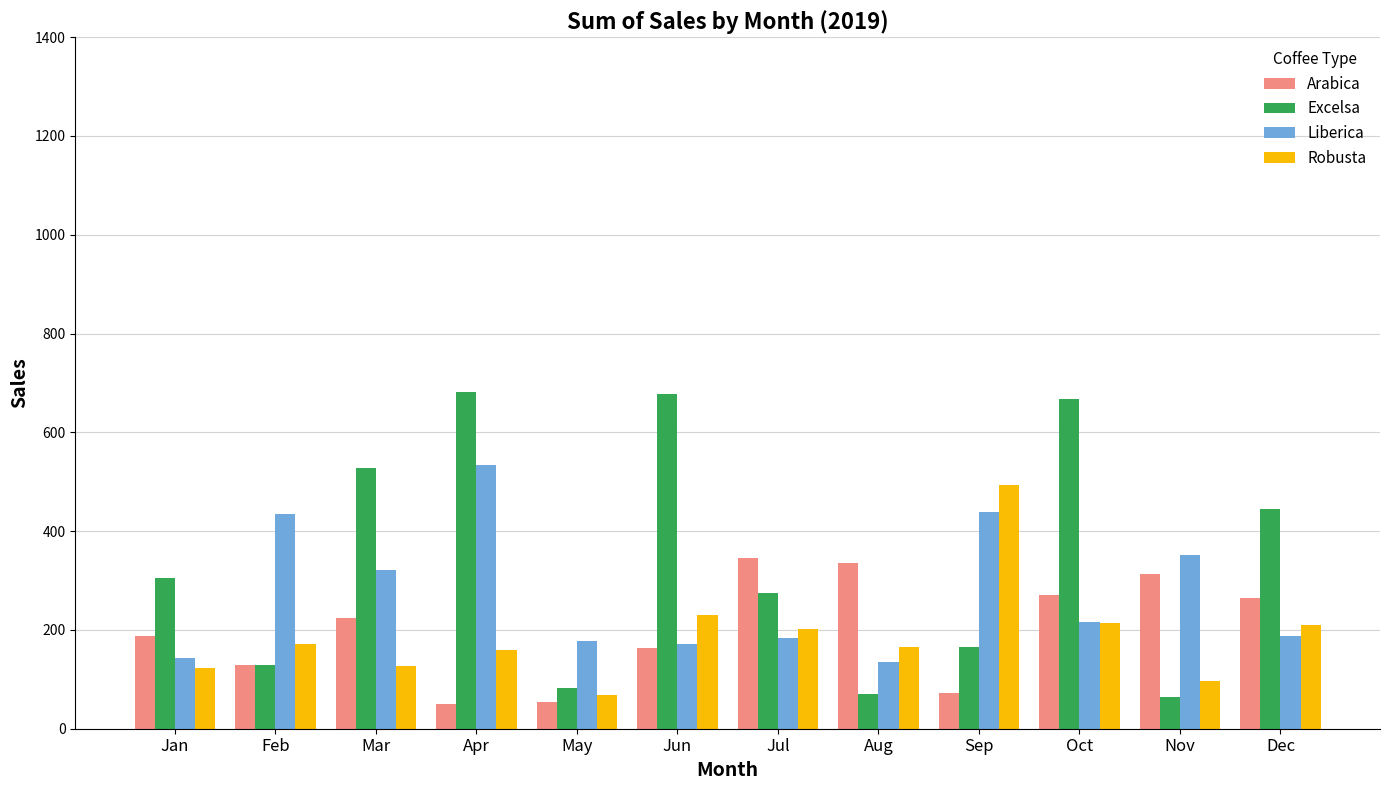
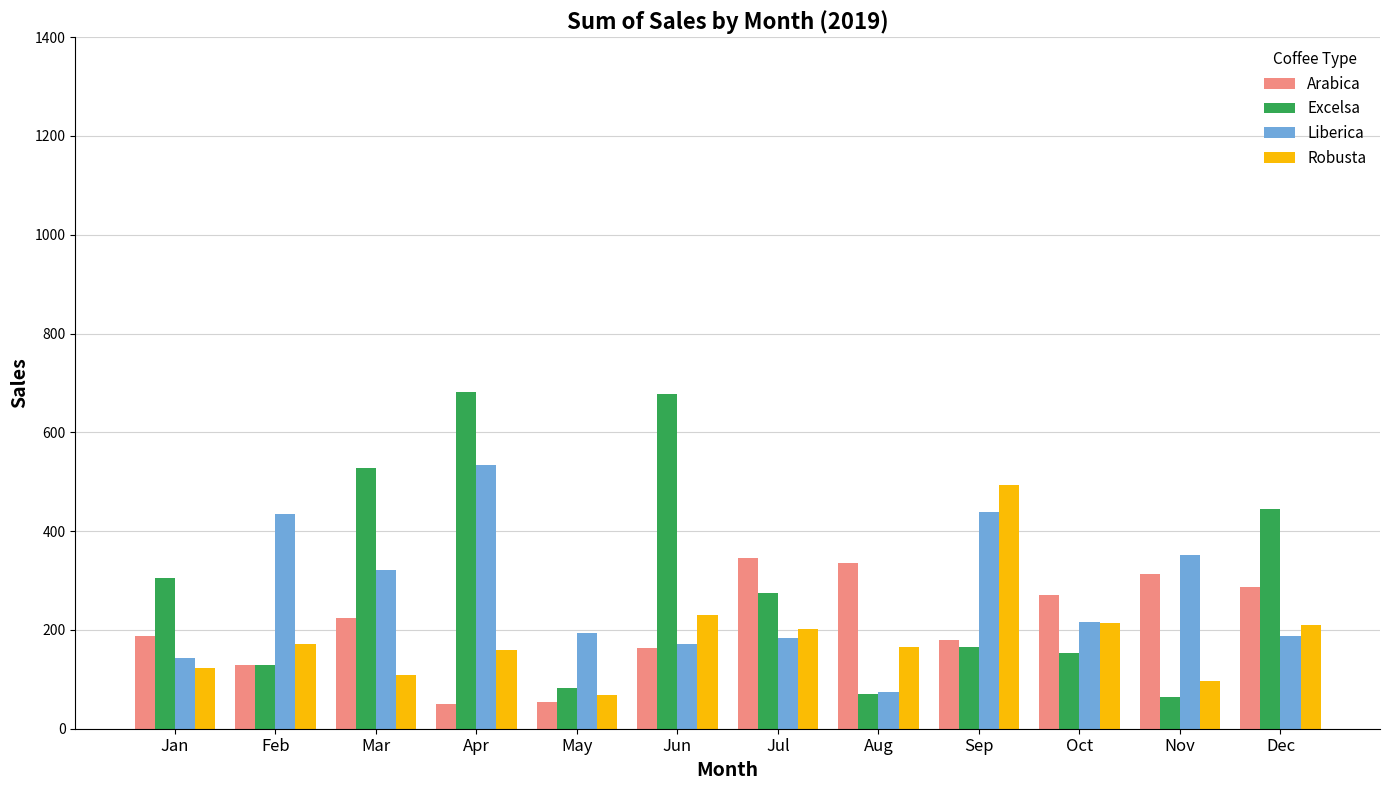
  {
    "Arabica": {
      "Jan": 190,
      "Feb": 130,
      "Mar": 220,
      "Apr": 50,
      "May": 50,
      "Jun": 160,
      "Jul": 350,
      "Aug": 330,
-     "Sep": 70,
+     "Sep": 180,
      "Oct": 270,
      "Nov": 310,
-     "Dec": 270
+     "Dec": 290
    },
    "Excelsa": {
      "Jan": 310,
      "Feb": 130,
      "Mar": 530,
      "Apr": 680,
      "May": 80,
      "Jun": 680,
      "Jul": 270,
      "Aug": 70,
      "Sep": 170,
-     "Oct": 670,
+     "Oct": 150,
      "Nov": 60,
      "Dec": 440
    },
    "Liberica": {
      "Jan": 140,
      "Feb": 430,
      "Mar": 320,
      "Apr": 530,
-     "May": 180,
+     "May": 190,
      "Jun": 170,
      "Jul": 180,
-     "Aug": 130,
+     "Aug": 70,
      "Sep": 440,
      "Oct": 220,
      "Nov": 350,
      "Dec": 190
    },
    "Robusta": {
      "Jan": 120,
      "Feb": 170,
-     "Mar": 130,
+     "Mar": 110,
      "Apr": 160,
      "May": 70,
      "Jun": 230,
      "Jul": 200,
      "Aug": 170,
      "Sep": 490,
      "Oct": 210,
      "Nov": 100,
      "Dec": 210
    }
  }
